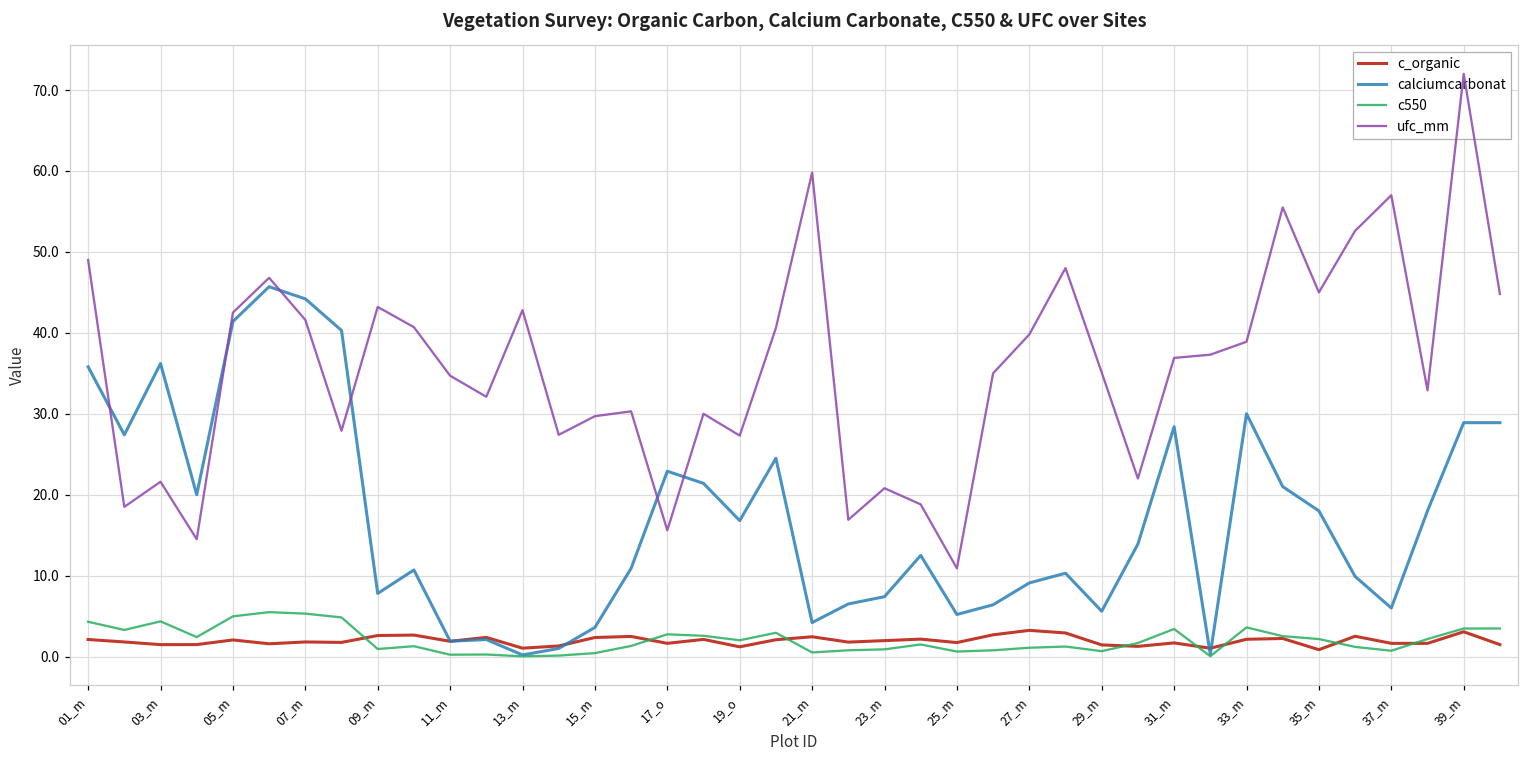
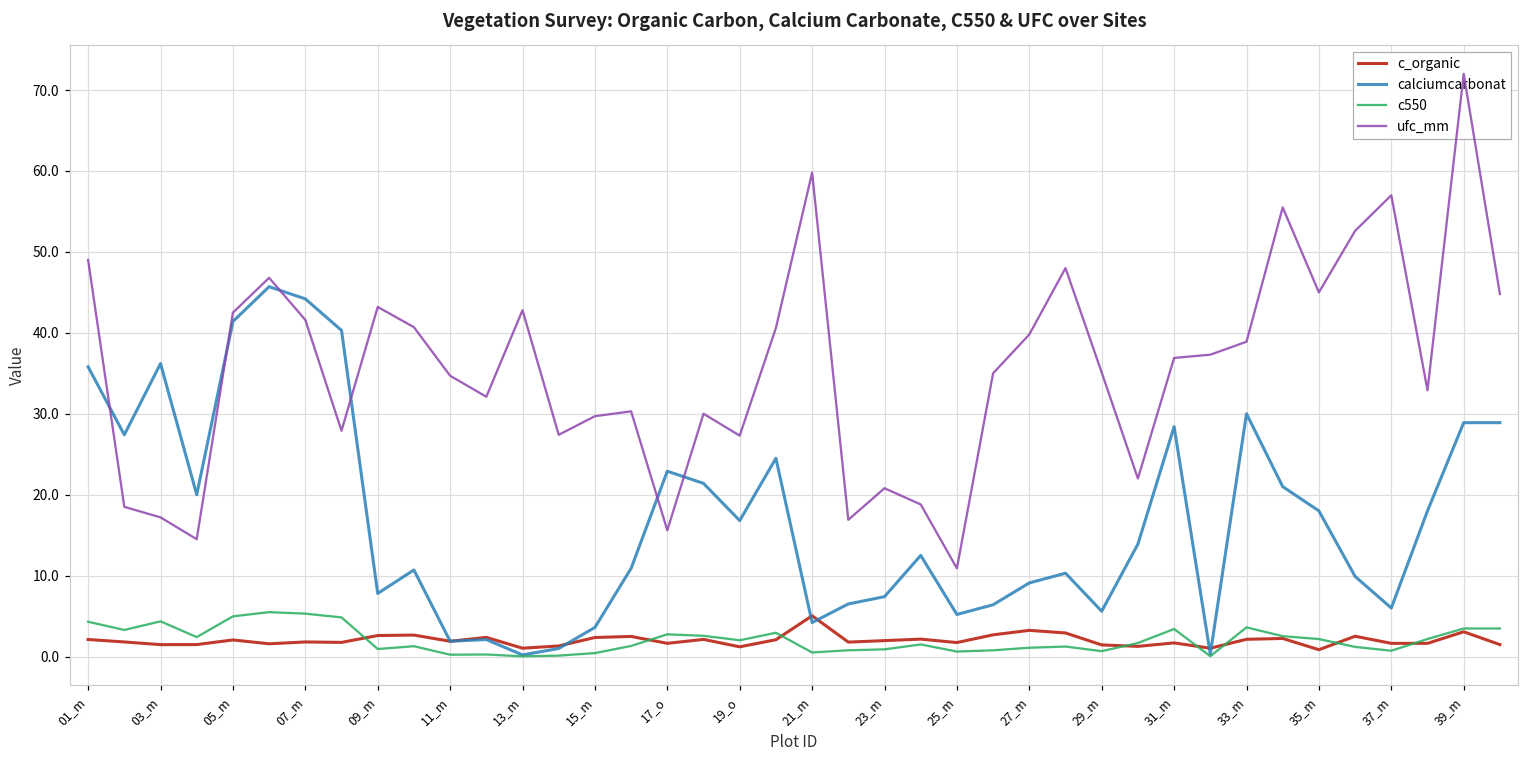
  {
    "c_organic": {
      "01_m": 2,
      "03_m": 1,
      "05_m": 2,
      "07_m": 2,
      "09_m": 3,
      "13_m": 1,
      "15_m": 2,
      "17_o": 2,
      "19_o": 1,
-     "21_m": 2,
+     "21_m": 5,
      "23_m": 2,
      "25_m": 2,
      "27_m": 3,
      "29_m": 1,
      "31_m": 2,
      "33_m": 2,
      "35_m": 1,
      "37_m": 2,
      "39_m": 3
    },
    "calciumcarbonat": {
      "01_m": 36,
      "03_m": 36,
      "05_m": 41,
      "07_m": 44,
      "09_m": 8,
      "15_m": 4,
      "17_o": 23,
      "19_o": 17,
      "21_m": 4,
      "23_m": 7,
      "25_m": 5,
      "27_m": 9,
      "29_m": 6,
      "31_m": 28,
      "33_m": 30,
      "35_m": 18,
      "37_m": 6,
      "39_m": 29
    },
    "c550": {
      "01_m": 4,
      "03_m": 4,
      "05_m": 5,
      "07_m": 5,
      "09_m": 1,
      "11_m": 0,
      "15_m": 0,
      "17_o": 3,
      "19_o": 2,
      "21_m": 1,
      "23_m": 1,
      "25_m": 1,
      "27_m": 1,
      "29_m": 1,
      "31_m": 3,
      "33_m": 4,
      "35_m": 2,
      "37_m": 1,
      "39_m": 3
    },
    "ufc_mm": {
      "01_m": 49,
-     "03_m": 22,
+     "03_m": 17,
      "05_m": 43,
      "07_m": 42,
      "09_m": 43,
      "11_m": 35,
      "13_m": 43,
      "15_m": 30,
      "17_o": 16,
      "19_o": 27,
      "21_m": 60,
      "23_m": 21,
      "25_m": 11,
      "27_m": 40,
      "29_m": 35,
      "31_m": 37,
      "33_m": 39,
      "35_m": 45,
      "37_m": 57
    }
  }
